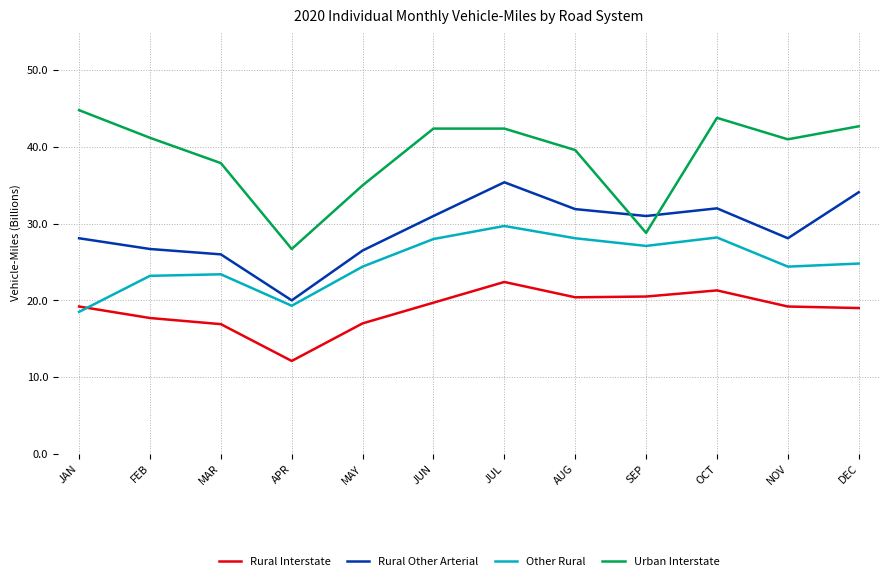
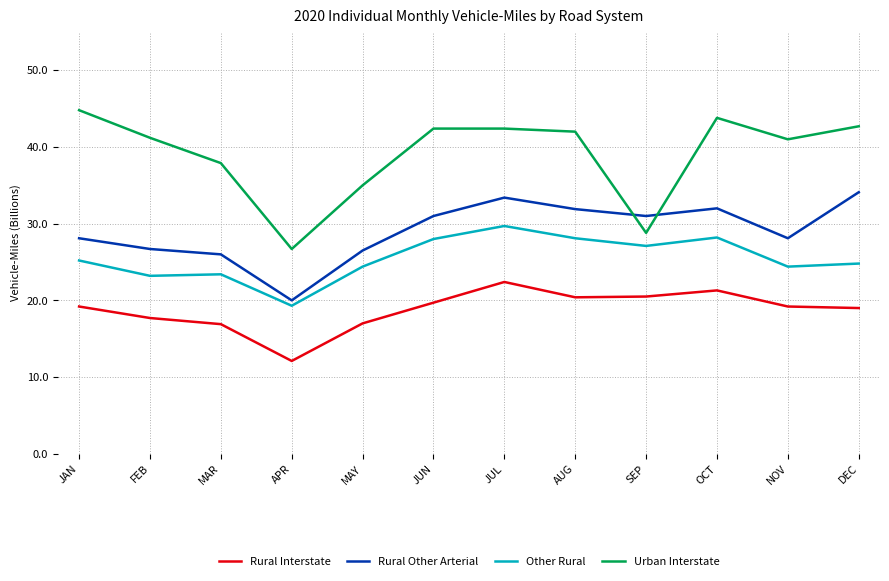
  {
    "Rural Interstate": {
      "JAN": 19,
      "FEB": 18,
      "MAR": 17,
      "APR": 12,
      "MAY": 17,
      "JUN": 20,
      "JUL": 22,
      "AUG": 20,
      "SEP": 21,
      "OCT": 21,
      "NOV": 19,
      "DEC": 19
    },
    "Rural Other Arterial": {
      "JAN": 28,
      "FEB": 27,
      "MAR": 26,
      "APR": 20,
      "MAY": 27,
      "JUN": 31,
-     "JUL": 35,
+     "JUL": 33,
      "AUG": 32,
      "SEP": 31,
      "OCT": 32,
      "NOV": 28,
      "DEC": 34
    },
    "Other Rural": {
-     "JAN": 19,
+     "JAN": 25,
      "FEB": 23,
      "MAR": 23,
      "APR": 19,
      "MAY": 24,
      "JUN": 28,
      "JUL": 30,
      "AUG": 28,
      "SEP": 27,
      "OCT": 28,
      "NOV": 24,
      "DEC": 25
    },
    "Urban Interstate": {
      "JAN": 45,
      "FEB": 41,
      "MAR": 38,
      "APR": 27,
      "MAY": 35,
      "JUN": 42,
      "JUL": 42,
-     "AUG": 40,
+     "AUG": 42,
      "SEP": 29,
      "OCT": 44,
      "NOV": 41,
      "DEC": 43
    }
  }
